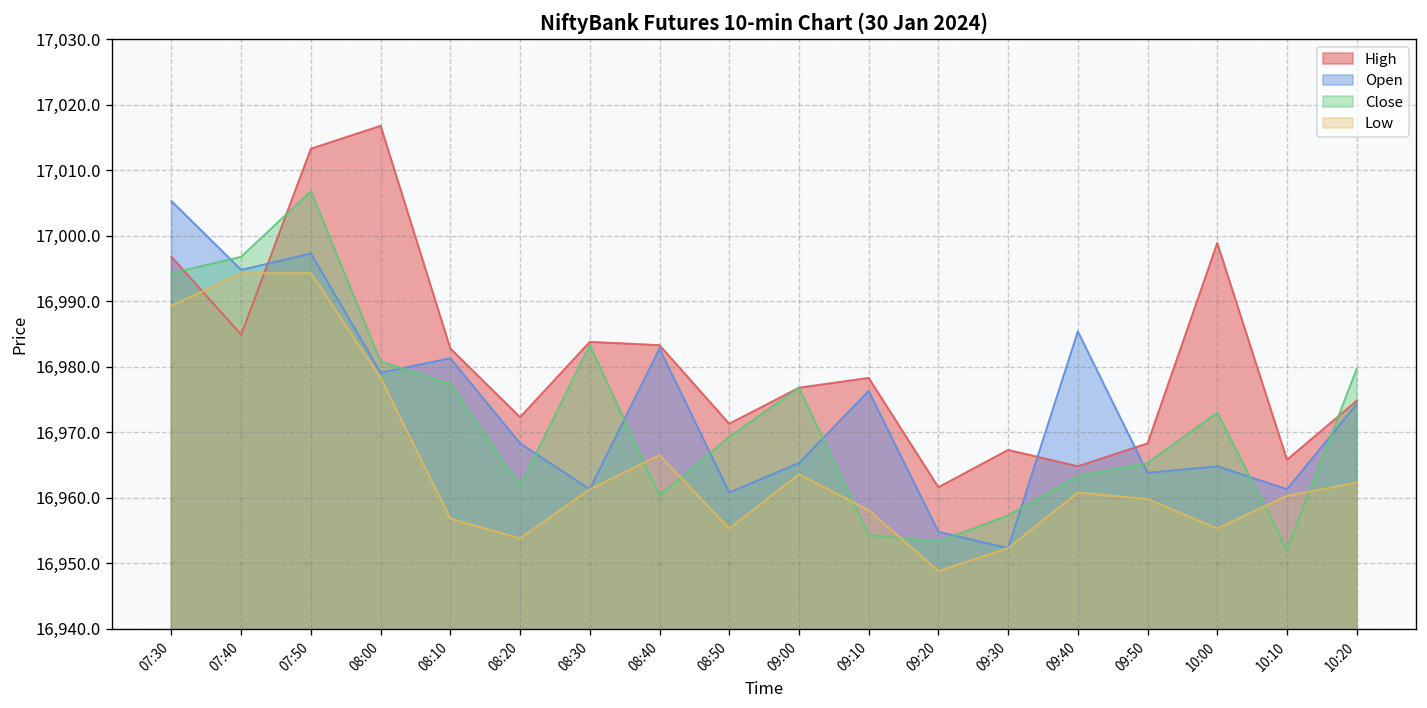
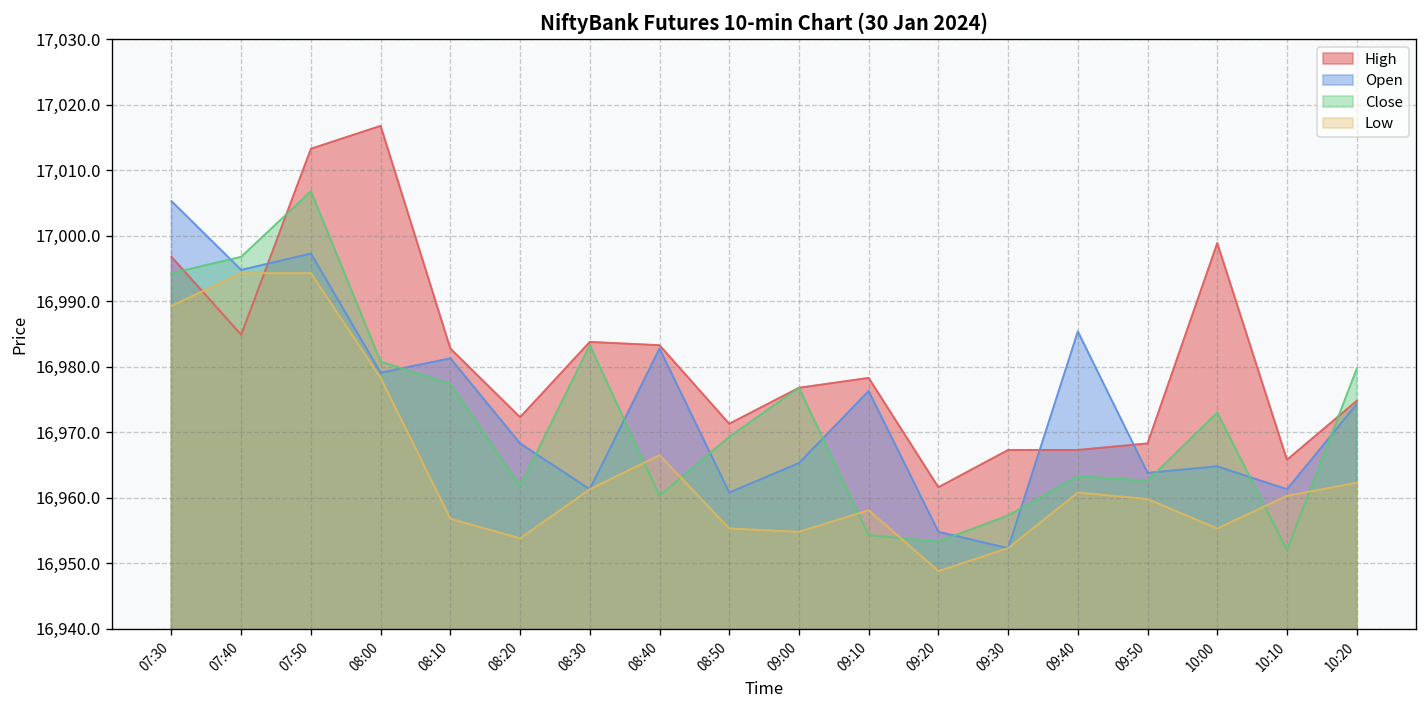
  {
    "High": {
      "07:30": "16,997",
      "07:40": "16,985",
      "07:50": "17,013",
      "08:00": "17,017",
      "08:10": "16,983",
      "08:20": "16,972",
      "08:30": "16,984",
      "08:40": "16,983",
      "08:50": "16,971",
      "09:10": "16,978",
      "09:20": "16,962",
      "09:30": "16,967",
-     "09:40": "16,965",
+     "09:40": "16,967",
      "09:50": "16,968",
      "10:00": "16,999",
      "10:10": "16,966",
      "10:20": "16,975"
    },
    "Open": {
      "07:30": "17,005",
      "07:40": "16,995",
      "07:50": "16,997",
      "08:00": "16,979",
      "08:10": "16,981",
      "08:20": "16,968",
      "08:40": "16,983",
      "08:50": "16,961",
      "09:00": "16,965",
      "09:10": "16,976",
      "09:20": "16,955",
      "09:40": "16,985",
      "09:50": "16,964",
      "10:00": "16,965",
      "10:10": "16,961",
      "10:20": "16,974"
    },
    "Close": {
      "07:30": "16,994",
      "07:40": "16,997",
      "07:50": "17,007",
      "08:00": "16,981",
      "08:10": "16,977",
      "08:20": "16,962",
      "08:30": "16,983",
      "08:40": "16,960",
      "08:50": "16,969",
      "09:10": "16,954",
      "09:20": "16,953",
      "09:30": "16,957",
      "09:40": "16,963",
-     "09:50": "16,965",
+     "09:50": "16,963",
      "10:00": "16,973",
      "10:10": "16,952",
      "10:20": "16,980"
    },
    "Low": {
      "07:30": "16,989",
      "07:40": "16,994",
      "07:50": "16,994",
      "08:00": "16,978",
      "08:10": "16,957",
      "08:20": "16,954",
      "08:40": "16,967",
      "08:50": "16,955",
-     "09:00": "16,964",
+     "09:00": "16,955",
      "09:10": "16,958",
      "09:20": "16,949",
      "09:40": "16,961",
      "09:50": "16,960",
      "10:00": "16,955",
      "10:10": "16,960",
      "10:20": "16,962"
    }
  }
